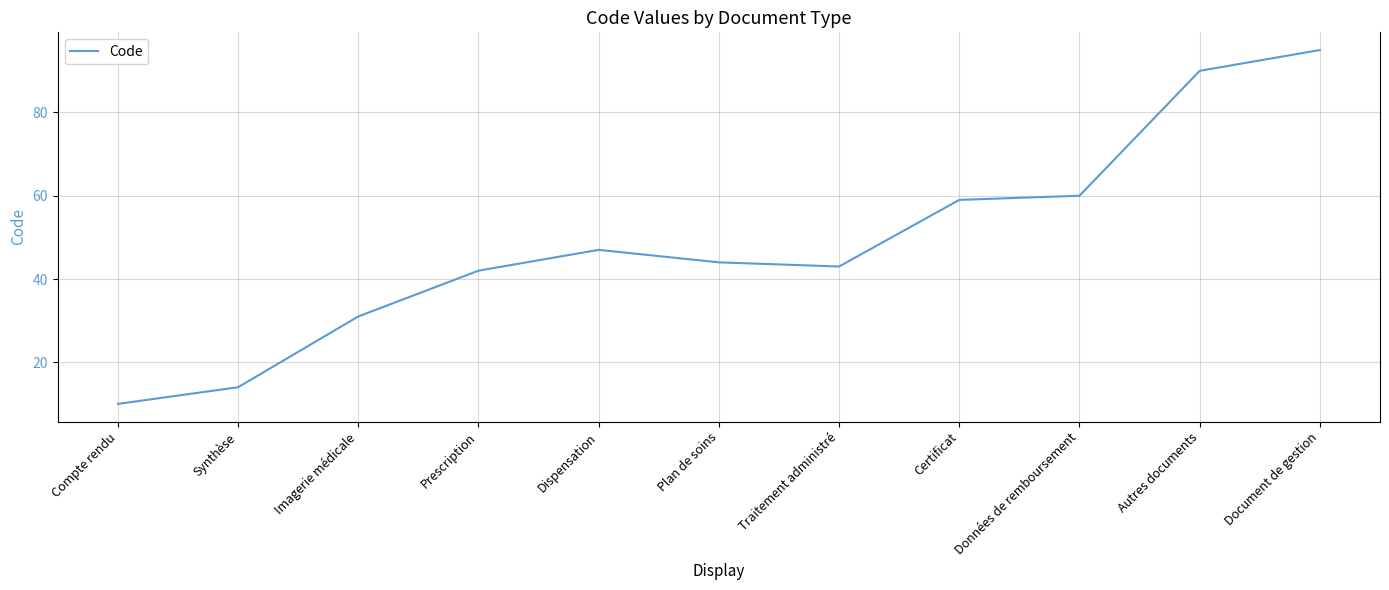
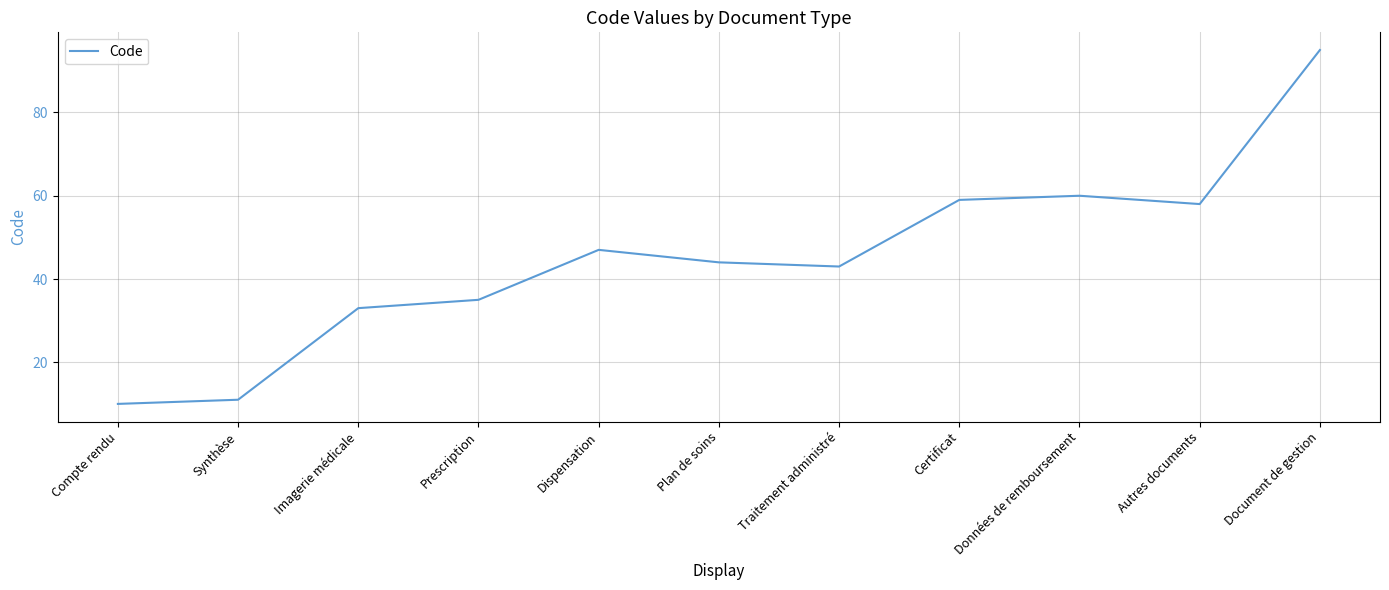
  {
    "Compte rendu": 10,
-   "Synthèse": 14,
-   "Imagerie médicale": 31,
-   "Prescription": 42,
+   "Synthèse": 11,
+   "Imagerie médicale": 33,
+   "Prescription": 35,
    "Dispensation": 47,
    "Plan de soins": 44,
    "Traitement administré": 43,
    "Certificat": 59,
    "Données de remboursement": 60,
-   "Autres documents": 90,
+   "Autres documents": 58,
    "Document de gestion": 95
  }
